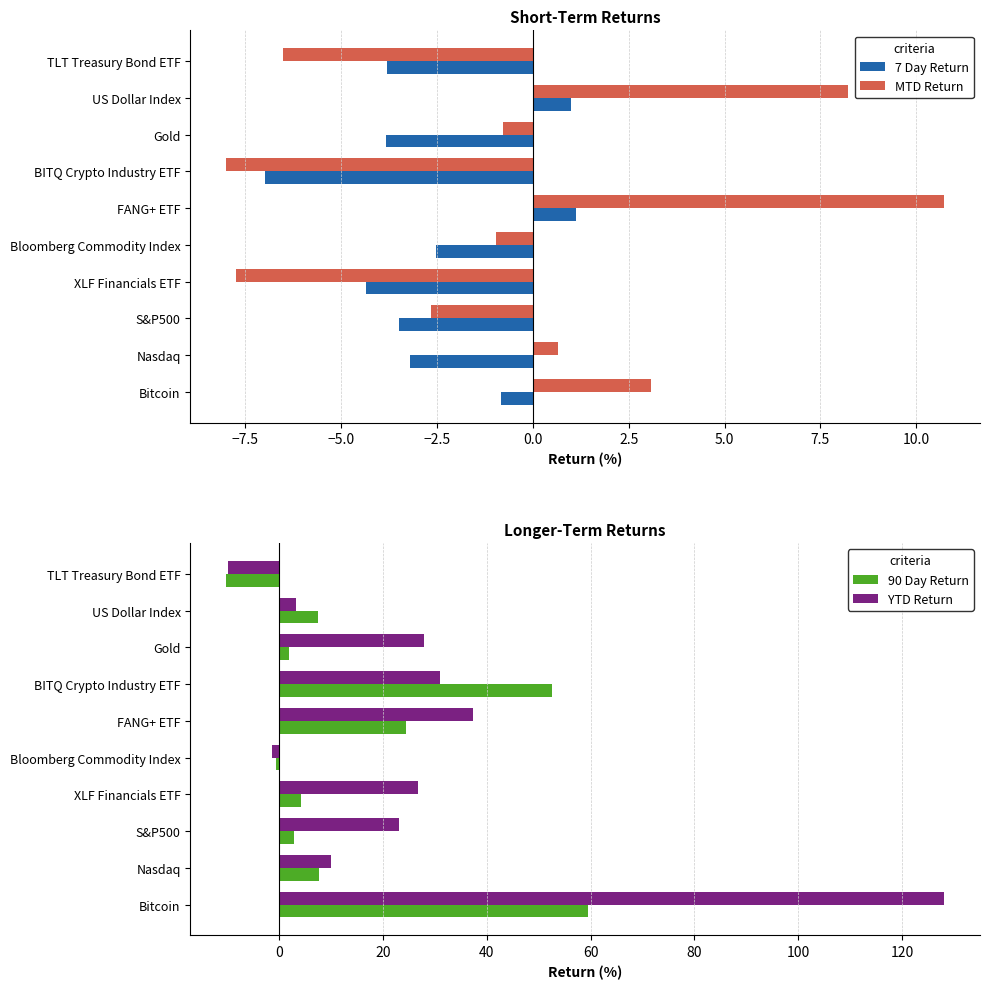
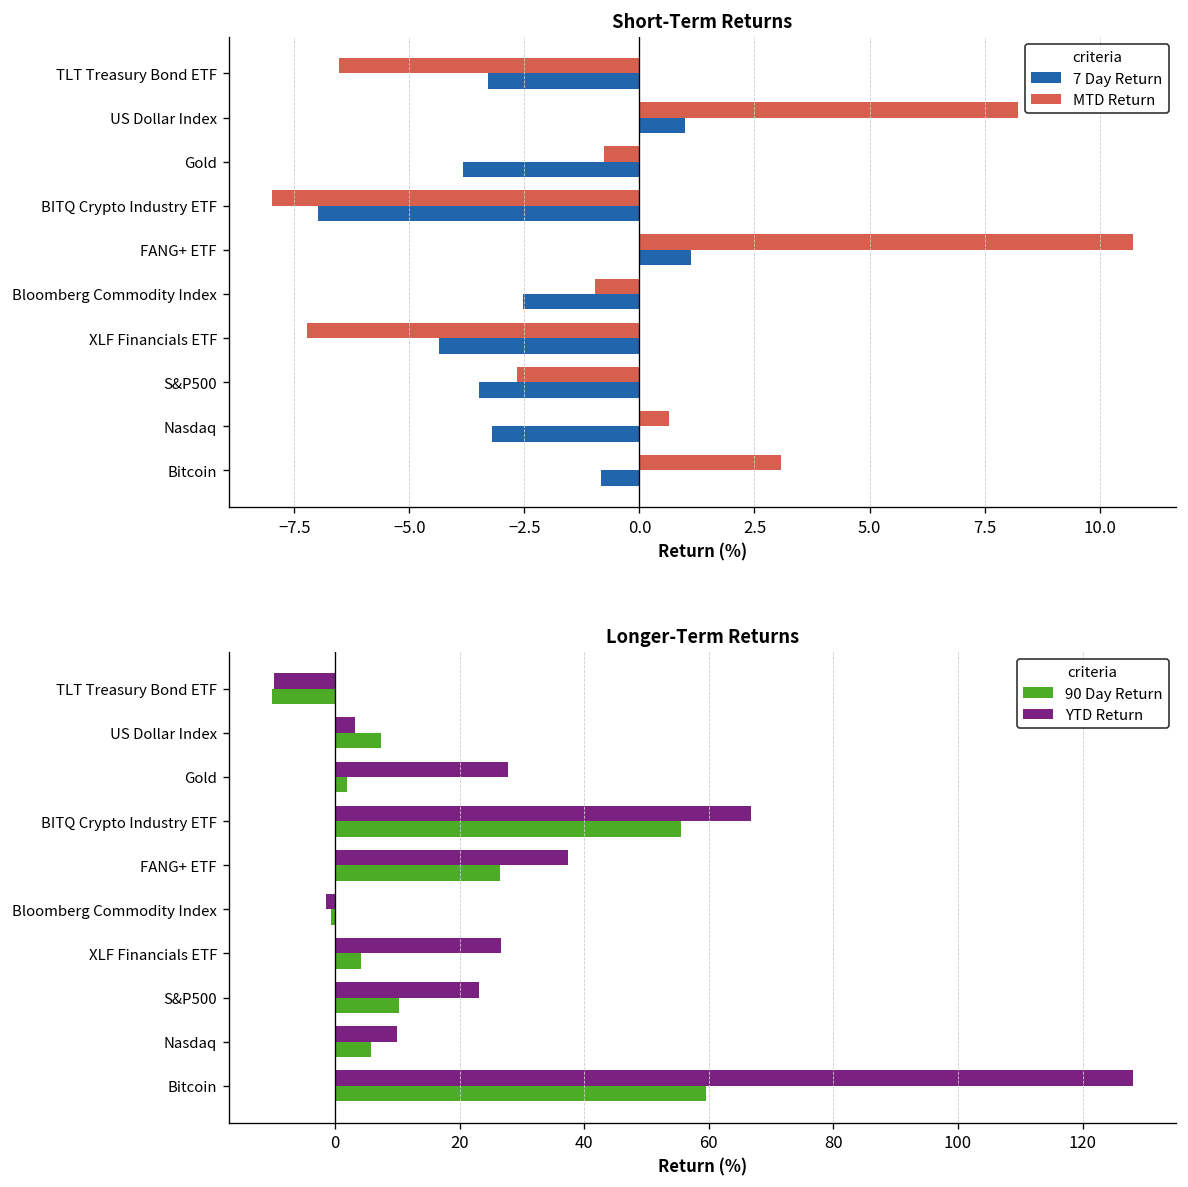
  {
    "Short-Term Returns": {
      "7 Day Return": {
-       "TLT Treasury Bond ETF": -3.8,
+       "TLT Treasury Bond ETF": -3.3,
        "US Dollar Index": 1.0,
        "Gold": -3.8,
        "BITQ Crypto Industry ETF": -7.0,
        "FANG+ ETF": 1.1,
        "Bloomberg Commodity Index": -2.5,
        "XLF Financials ETF": -4.4,
        "S&P500": -3.5,
        "Nasdaq": -3.2,
        "Bitcoin": -0.8
      },
      "MTD Return": {
        "TLT Treasury Bond ETF": -6.5,
        "US Dollar Index": 8.2,
        "Gold": -0.8,
        "BITQ Crypto Industry ETF": -8.0,
        "FANG+ ETF": 10.7,
        "Bloomberg Commodity Index": -1.0,
-       "XLF Financials ETF": -7.7,
+       "XLF Financials ETF": -7.2,
        "S&P500": -2.7,
        "Nasdaq": 0.6,
        "Bitcoin": 3.1
      }
    },
    "Longer-Term Returns": {
      "90 Day Return": {
        "TLT Treasury Bond ETF": -10,
        "US Dollar Index": 7,
        "Gold": 2,
-       "BITQ Crypto Industry ETF": 53,
-       "FANG+ ETF": 24,
+       "BITQ Crypto Industry ETF": 56,
+       "FANG+ ETF": 26,
        "Bloomberg Commodity Index": -1,
        "XLF Financials ETF": 4,
-       "S&P500": 3,
-       "Nasdaq": 8,
+       "S&P500": 10,
+       "Nasdaq": 6,
        "Bitcoin": 59
      },
      "YTD Return": {
        "TLT Treasury Bond ETF": -10,
        "US Dollar Index": 3,
        "Gold": 28,
-       "BITQ Crypto Industry ETF": 31,
+       "BITQ Crypto Industry ETF": 67,
        "FANG+ ETF": 37,
        "Bloomberg Commodity Index": -1,
        "XLF Financials ETF": 27,
        "S&P500": 23,
        "Nasdaq": 10,
        "Bitcoin": 128
      }
    }
  }
